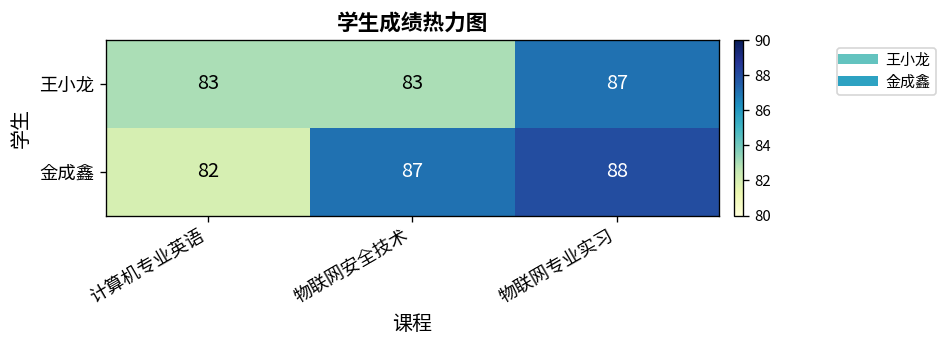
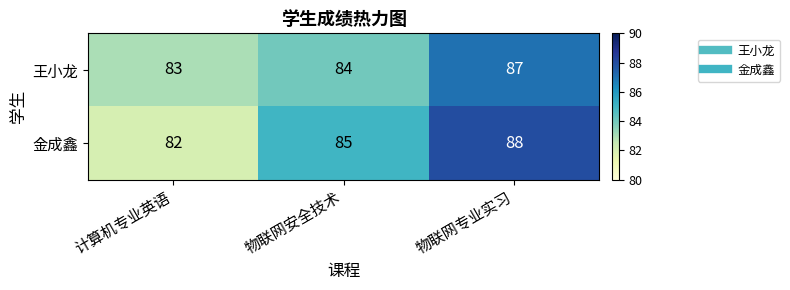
  {
    "王小龙": {
      "计算机专业英语": 83,
-     "物联网安全技术": 83,
+     "物联网安全技术": 84,
      "物联网专业实习": 87
    },
    "金成鑫": {
      "计算机专业英语": 82,
-     "物联网安全技术": 87,
+     "物联网安全技术": 85,
      "物联网专业实习": 88
    }
  }
